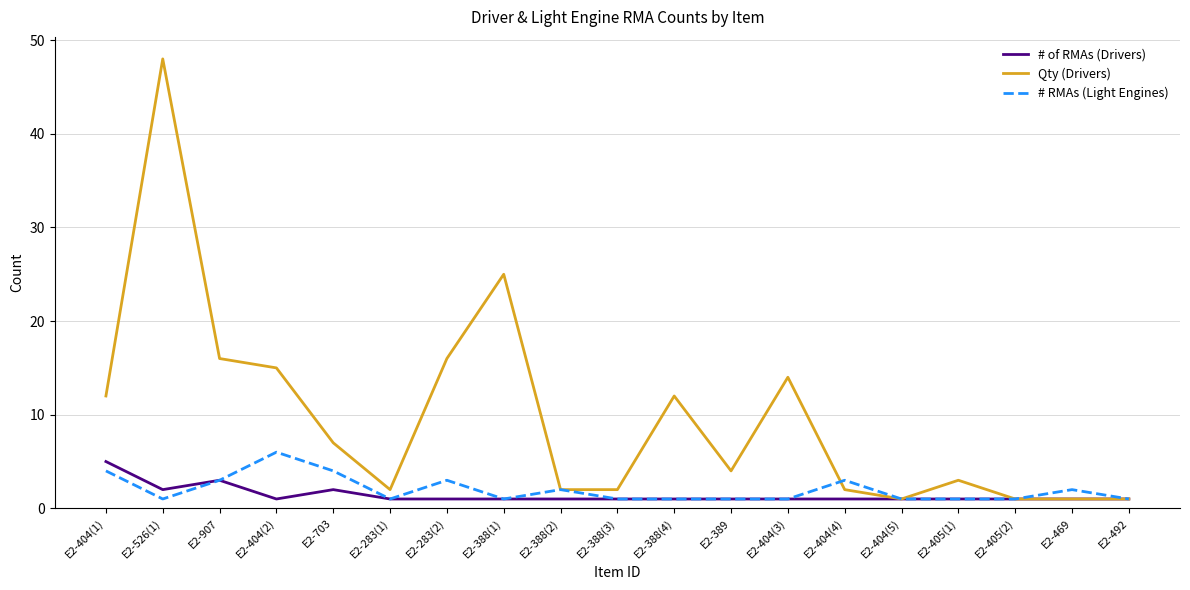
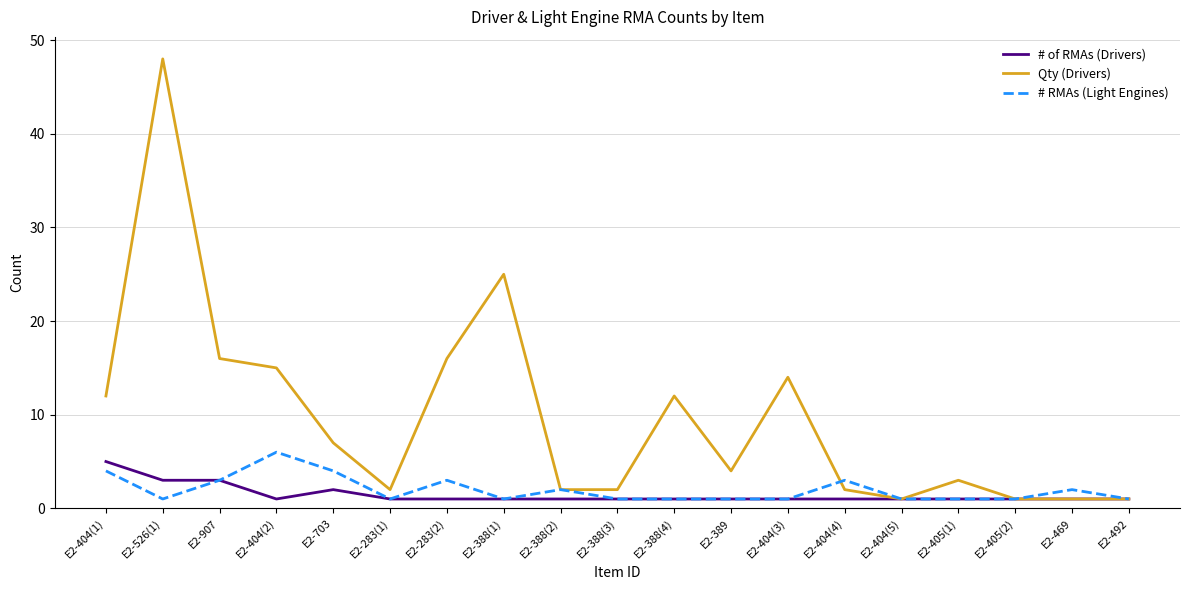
  {
    "# of RMAs (Drivers)": {
      "E2-404(1)": 5,
-     "E2-526(1)": 2,
+     "E2-526(1)": 3,
      "E2-404(2)": 1,
      "E2-703": 2,
      "E2-283(2)": 1,
      "E2-388(2)": 1,
      "E2-404(4)": 1
    },
    "Qty (Drivers)": {
      "E2-404(1)": 12,
      "E2-526(1)": 48,
      "E2-907": 16,
      "E2-404(2)": 15,
      "E2-703": 7,
      "E2-283(1)": 2,
      "E2-283(2)": 16,
      "E2-388(1)": 25,
      "E2-388(3)": 2,
      "E2-388(4)": 12,
      "E2-389": 4,
      "E2-404(3)": 14,
      "E2-404(4)": 2,
      "E2-405(1)": 3
    },
    "# RMAs (Light Engines)": {
      "E2-404(1)": 4,
      "E2-526(1)": 1,
      "E2-404(2)": 6,
      "E2-703": 4,
      "E2-283(2)": 3,
      "E2-404(4)": 3,
      "E2-469": 2
    }
  }
